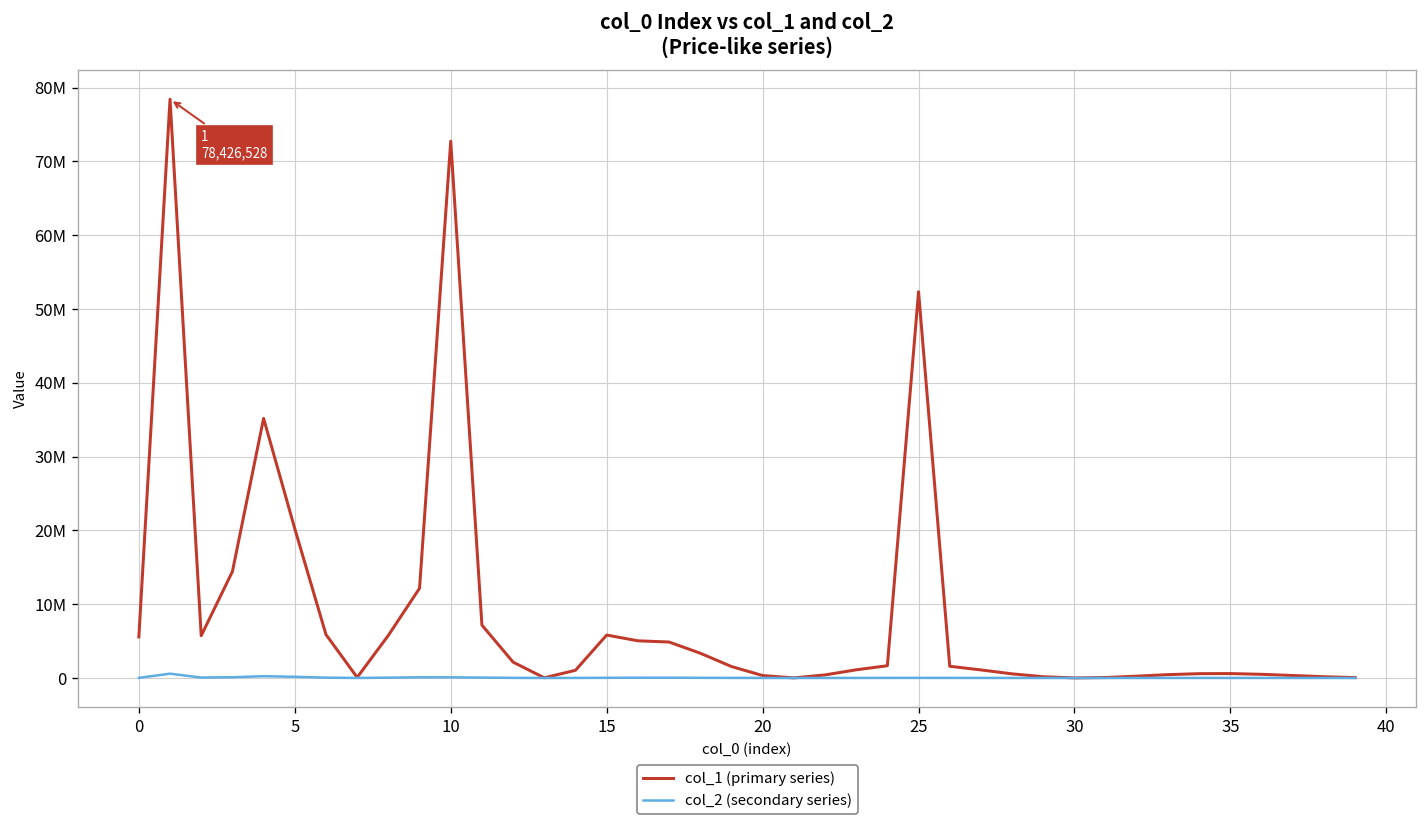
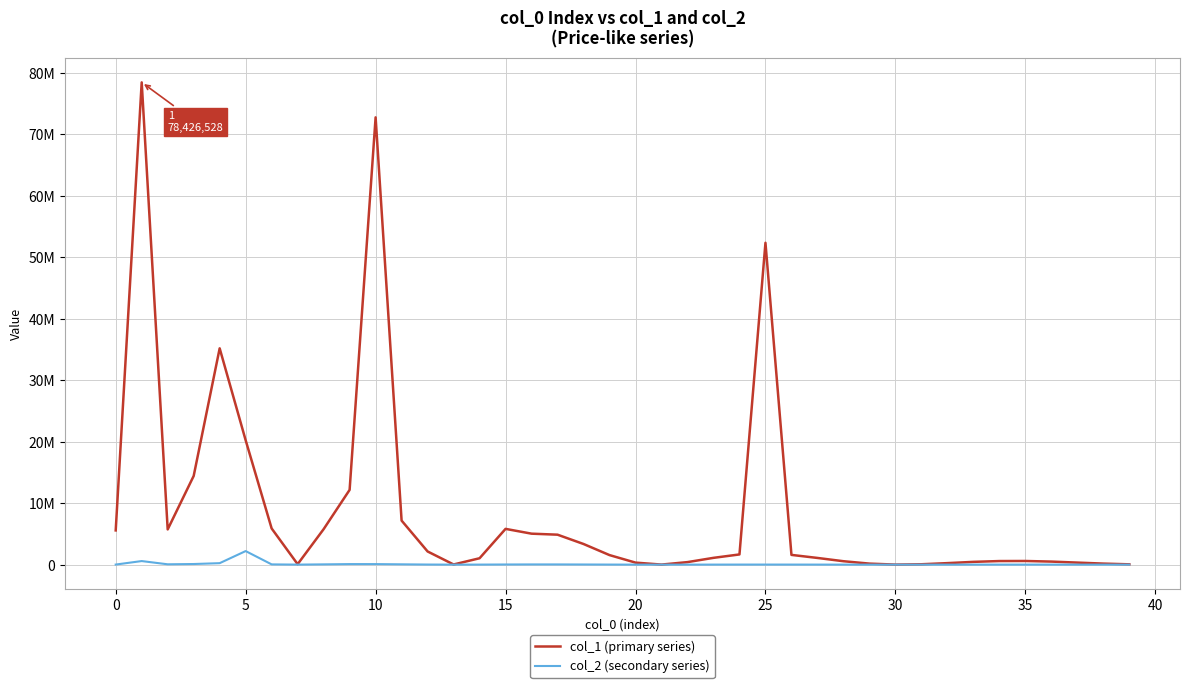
  {
    "col_1 (primary series)": {
      "0": 6000000,
      "5": 20000000,
      "10": 73000000,
      "15": 6000000,
      "25": 52000000,
      "35": 1000000
    },
    "col_2 (secondary series)": {
      "0": 0,
-     "5": 0,
+     "5": 2000000,
      "10": 0,
      "15": 0,
      "25": 0,
      "35": 0
    }
  }
